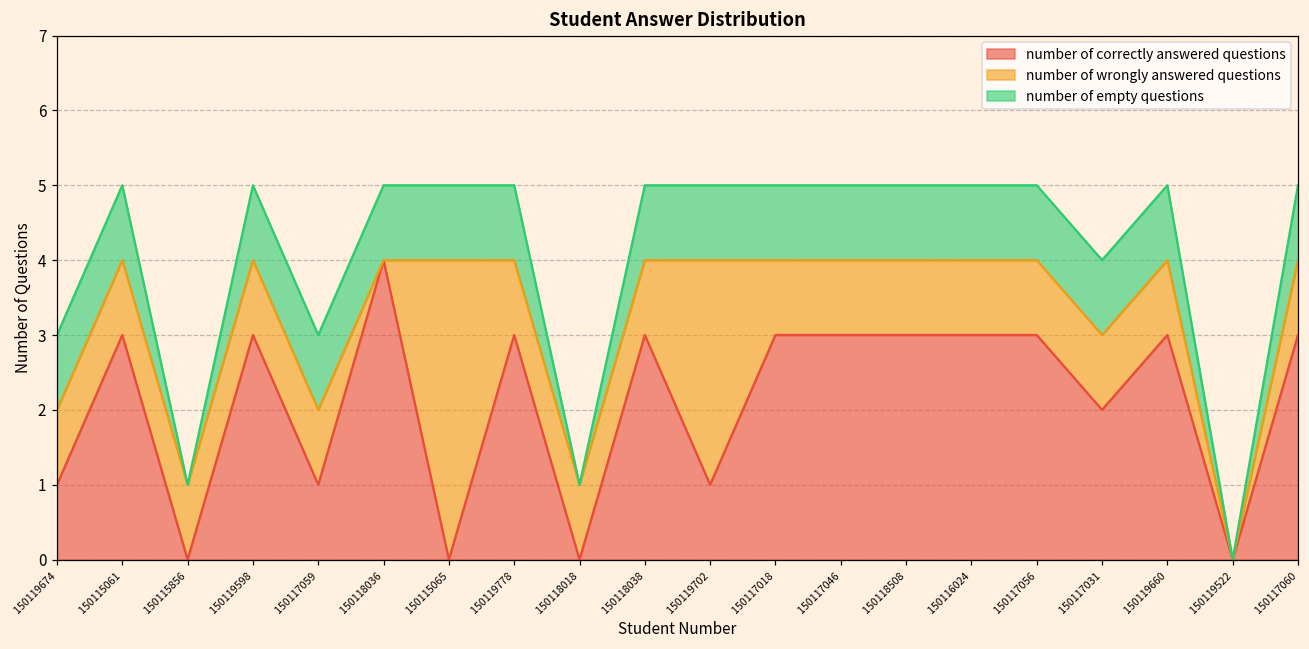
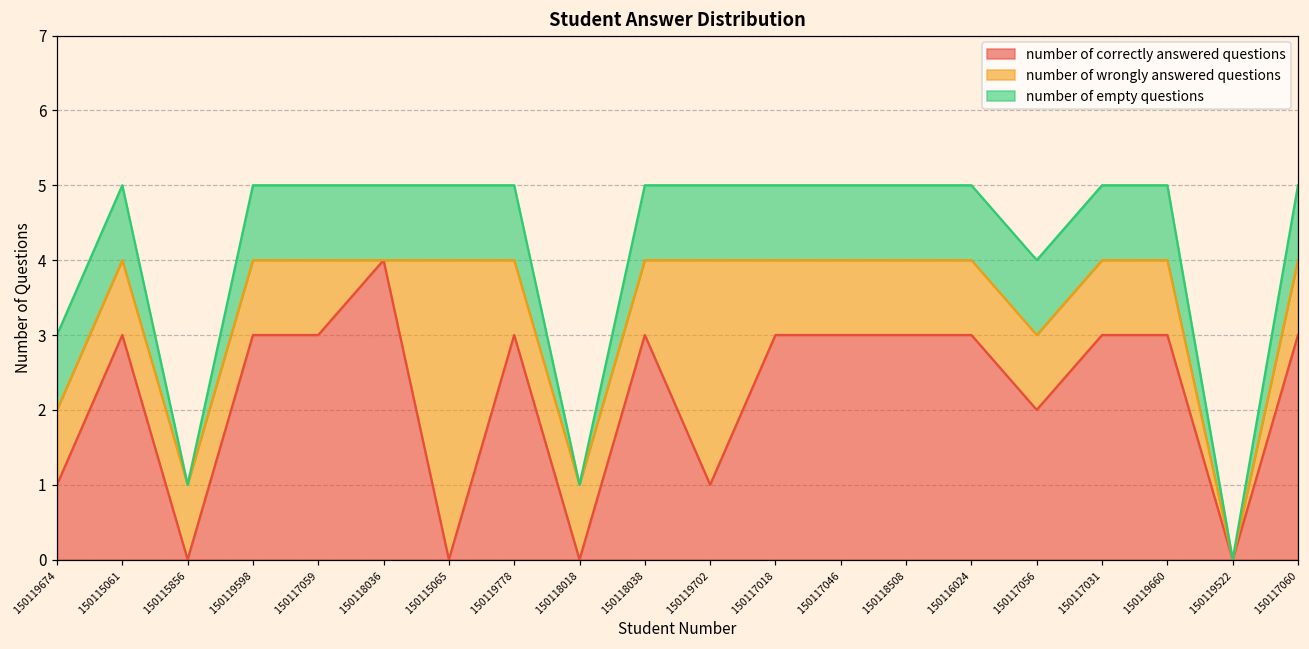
  {
    "number of correctly answered questions": {
      "150119674": 1,
      "150115061": 3,
      "150115856": 0,
      "150119598": 3,
-     "150117059": 1,
+     "150117059": 3,
      "150115065": 0,
      "150119778": 3,
      "150118018": 0,
      "150118038": 3,
      "150119702": 1,
      "150117018": 3,
      "150117046": 3,
      "150118508": 3,
      "150116024": 3,
-     "150117056": 3,
-     "150117031": 2,
+     "150117056": 2,
+     "150117031": 3,
      "150119660": 3,
      "150117060": 3
    },
    "number of wrongly answered questions": {
      "150119674": 2,
      "150115061": 4,
      "150119598": 4,
      "150115065": 4,
      "150119778": 4,
      "150118038": 4,
      "150119702": 4,
      "150117018": 4,
      "150117046": 4,
      "150118508": 4,
      "150116024": 4,
      "150119660": 4,
      "150117060": 4
    },
    "number of empty questions": {
      "150119674": 1,
      "150115061": 1,
      "150119598": 1,
      "150117059": 1,
      "150118036": 1,
      "150115065": 1,
      "150119778": 1,
      "150118038": 1,
      "150119702": 1,
      "150117018": 1,
      "150117046": 1,
      "150118508": 1,
      "150116024": 1,
      "150117056": 1,
      "150117031": 1,
      "150119660": 1,
      "150117060": 1
    }
  }
